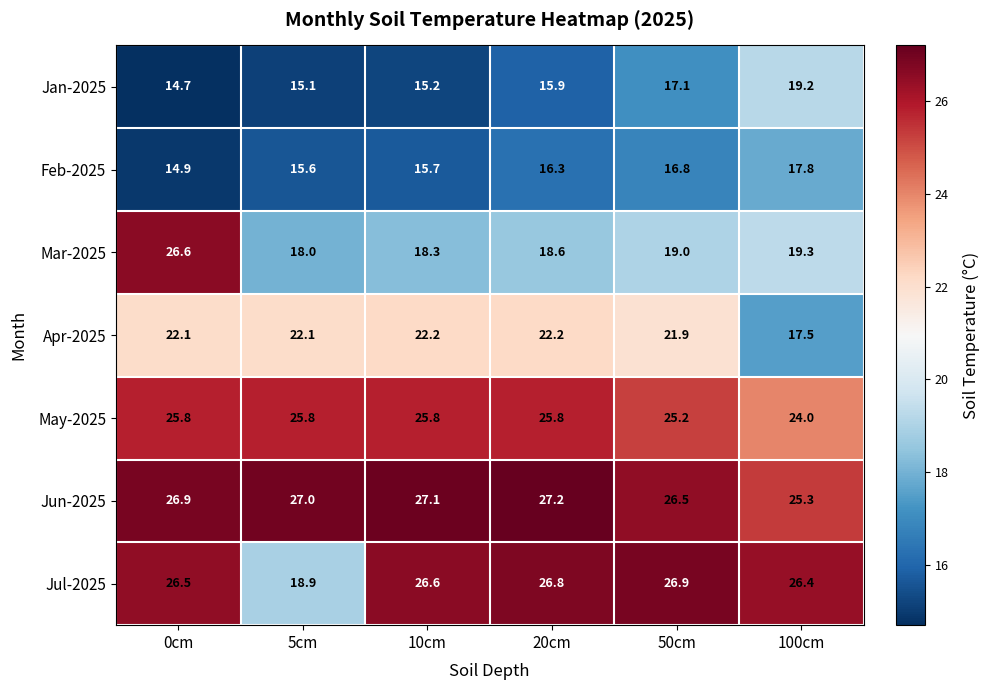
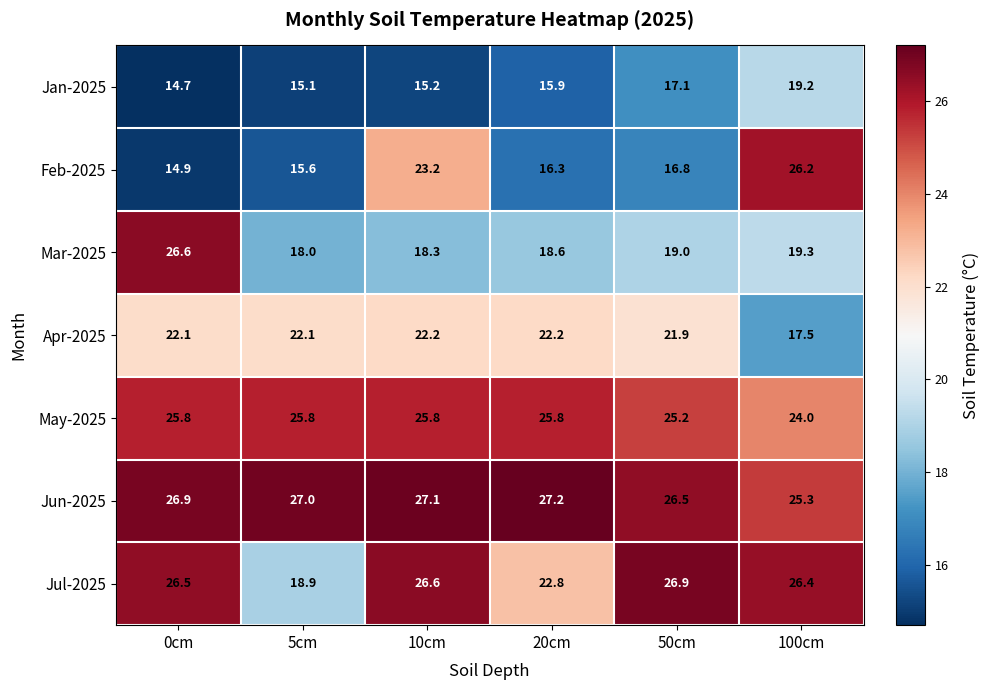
  {
    "Jan-2025": {
      "0cm": 14.7,
      "5cm": 15.1,
      "10cm": 15.2,
      "20cm": 15.9,
      "50cm": 17.1,
      "100cm": 19.2
    },
    "Feb-2025": {
      "0cm": 14.9,
      "5cm": 15.6,
-     "10cm": 15.7,
+     "10cm": 23.2,
      "20cm": 16.3,
      "50cm": 16.8,
-     "100cm": 17.8
+     "100cm": 26.2
    },
    "Mar-2025": {
      "0cm": 26.6,
      "5cm": 18.0,
      "10cm": 18.3,
      "20cm": 18.6,
      "50cm": 19.0,
      "100cm": 19.3
    },
    "Apr-2025": {
      "0cm": 22.1,
      "5cm": 22.1,
      "10cm": 22.2,
      "20cm": 22.2,
      "50cm": 21.9,
      "100cm": 17.5
    },
    "May-2025": {
      "0cm": 25.8,
      "5cm": 25.8,
      "10cm": 25.8,
      "20cm": 25.8,
      "50cm": 25.2,
      "100cm": 24.0
    },
    "Jun-2025": {
      "0cm": 26.9,
      "5cm": 27.0,
      "10cm": 27.1,
      "20cm": 27.2,
      "50cm": 26.5,
      "100cm": 25.3
    },
    "Jul-2025": {
      "0cm": 26.5,
      "5cm": 18.9,
      "10cm": 26.6,
-     "20cm": 26.8,
+     "20cm": 22.8,
      "50cm": 26.9,
      "100cm": 26.4
    }
  }
